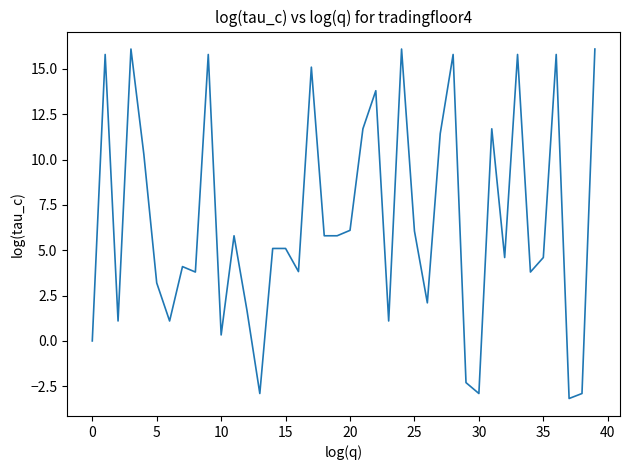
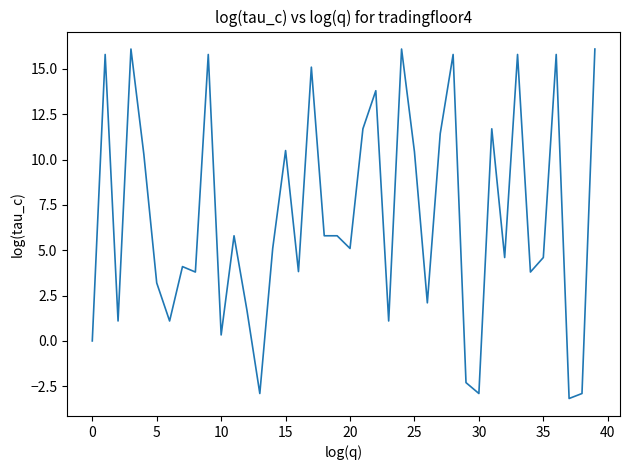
  {
    "0": 0.0,
    "5": 3.2,
    "10": 0.3,
-   "15": 5.1,
-   "20": 6.1,
-   "25": 6.1,
+   "15": 10.5,
+   "20": 5.1,
+   "25": 10.4,
    "30": -2.9,
    "35": 4.6
  }
